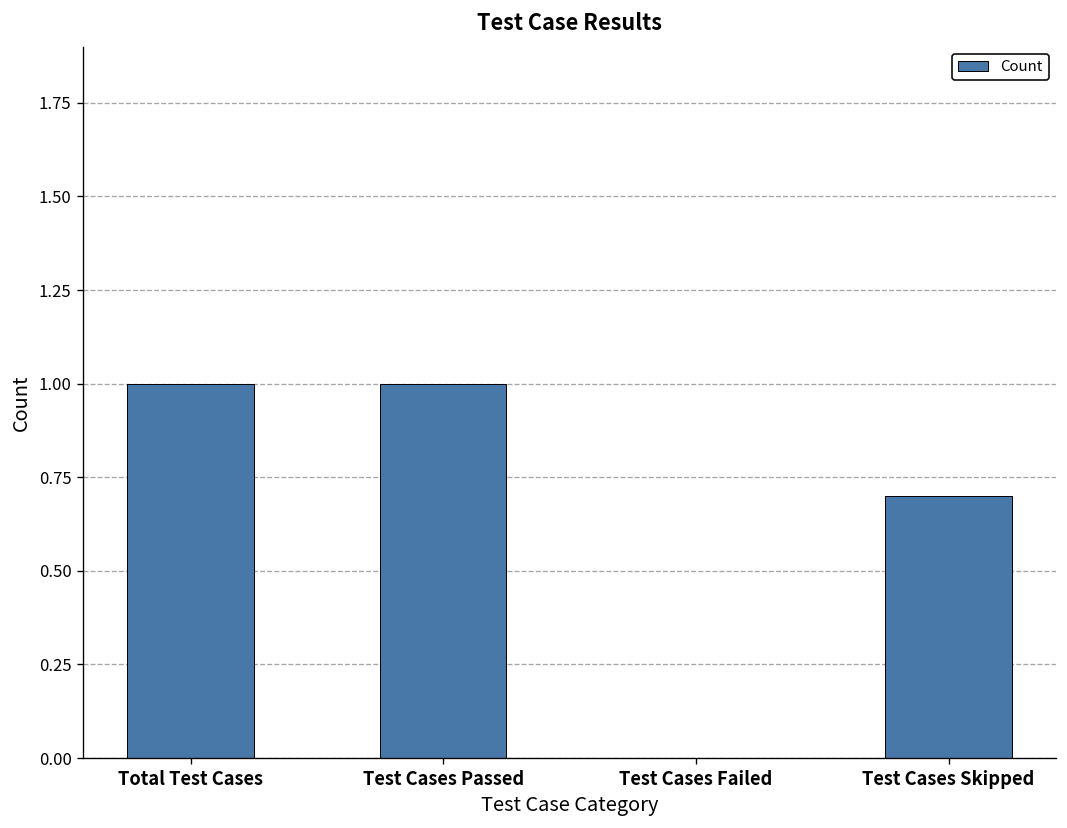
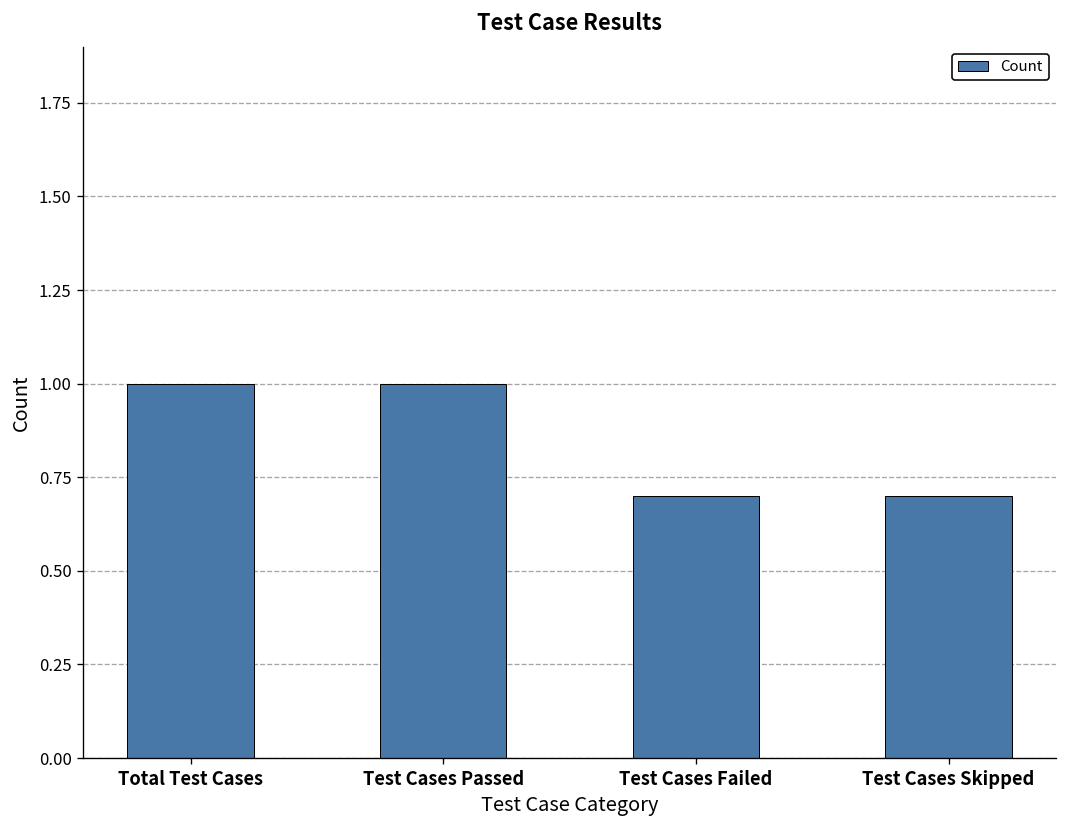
  {
    "Total Test Cases": 1.0,
    "Test Cases Passed": 1.0,
-   "Test Cases Failed": 0.0,
+   "Test Cases Failed": 0.7,
    "Test Cases Skipped": 0.7
  }
